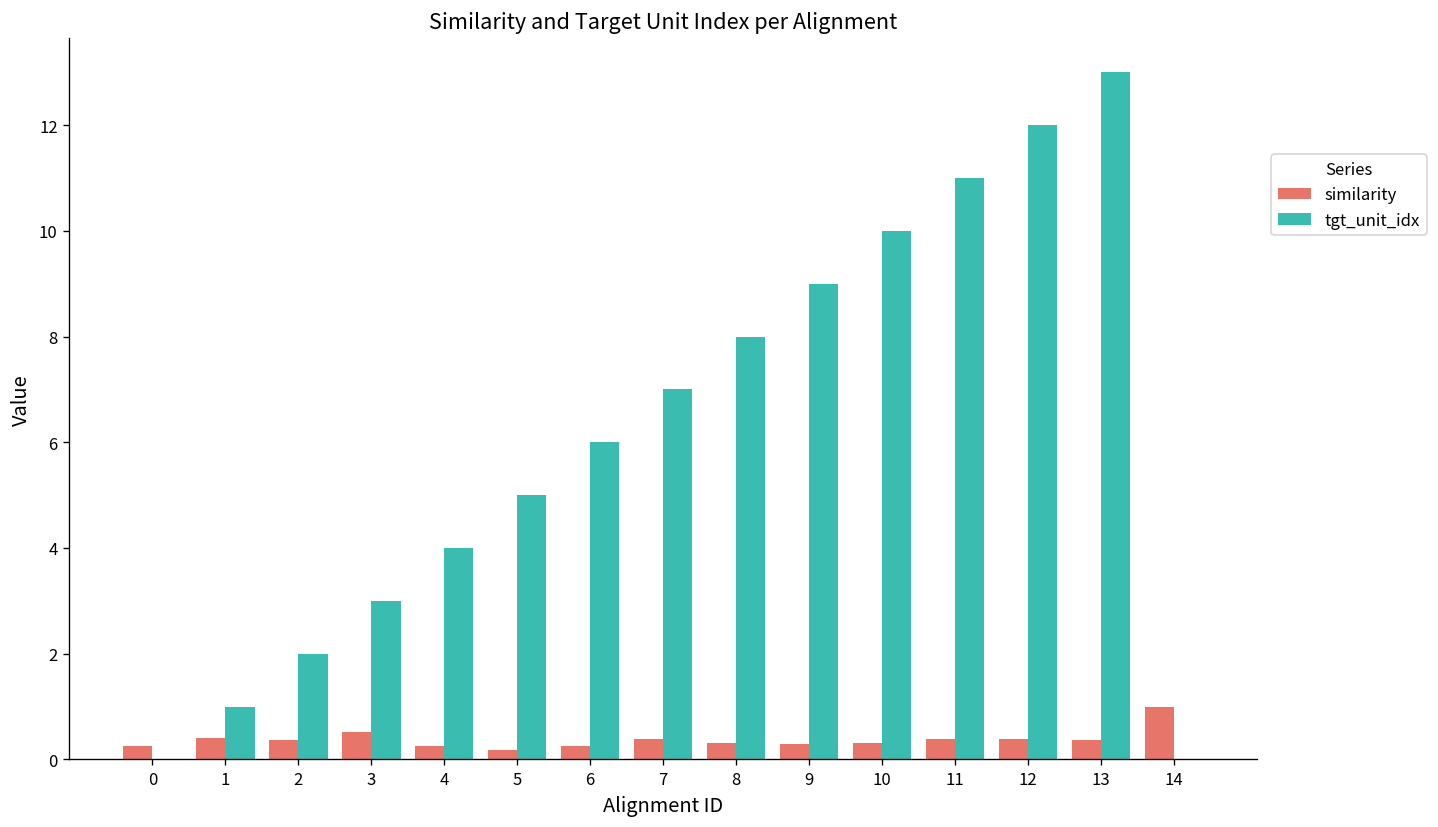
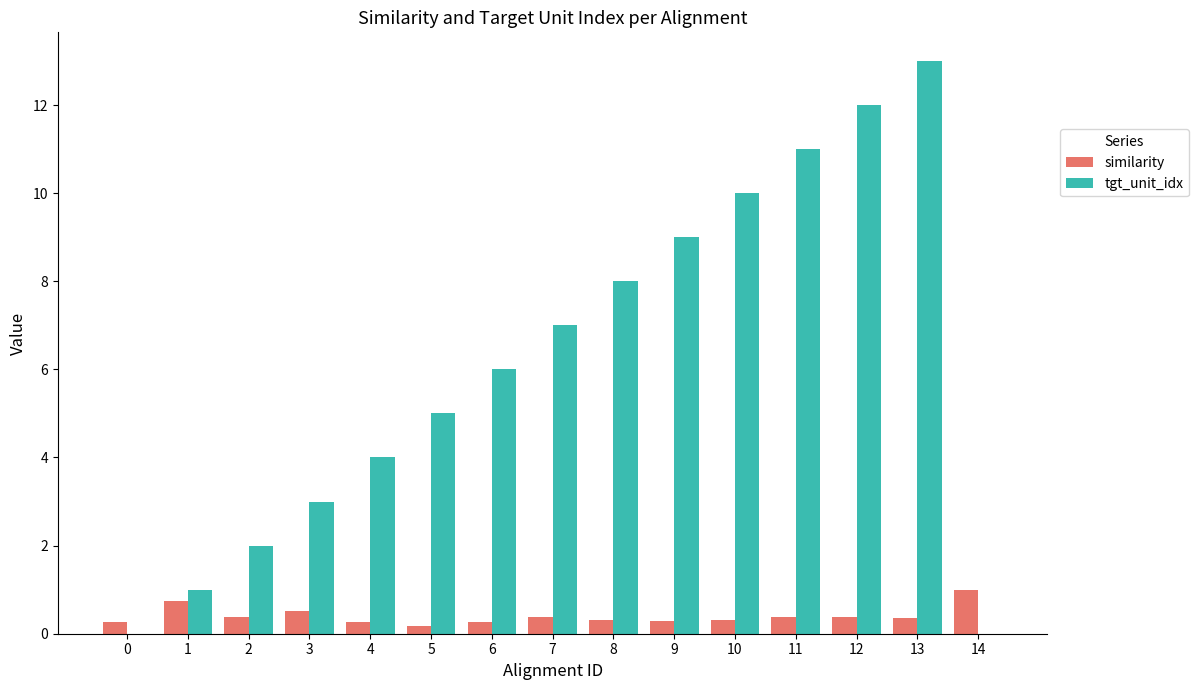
  {
    "similarity": {
      "0": 0.3,
-     "1": 0.4,
+     "1": 0.7,
      "2": 0.4,
      "3": 0.5,
      "4": 0.3,
      "5": 0.2,
      "6": 0.3,
      "7": 0.4,
      "8": 0.3,
      "9": 0.3,
      "10": 0.3,
      "11": 0.4,
      "12": 0.4,
      "13": 0.4,
      "14": 1.0
    },
    "tgt_unit_idx": {
      "0": 0.0,
      "1": 1.0,
      "2": 2.0,
      "3": 3.0,
      "4": 4.0,
      "5": 5.0,
      "6": 6.0,
      "7": 7.0,
      "8": 8.0,
      "9": 9.0,
      "10": 10.0,
      "11": 11.0,
      "12": 12.0,
      "13": 13.0,
      "14": 0.0
    }
  }
